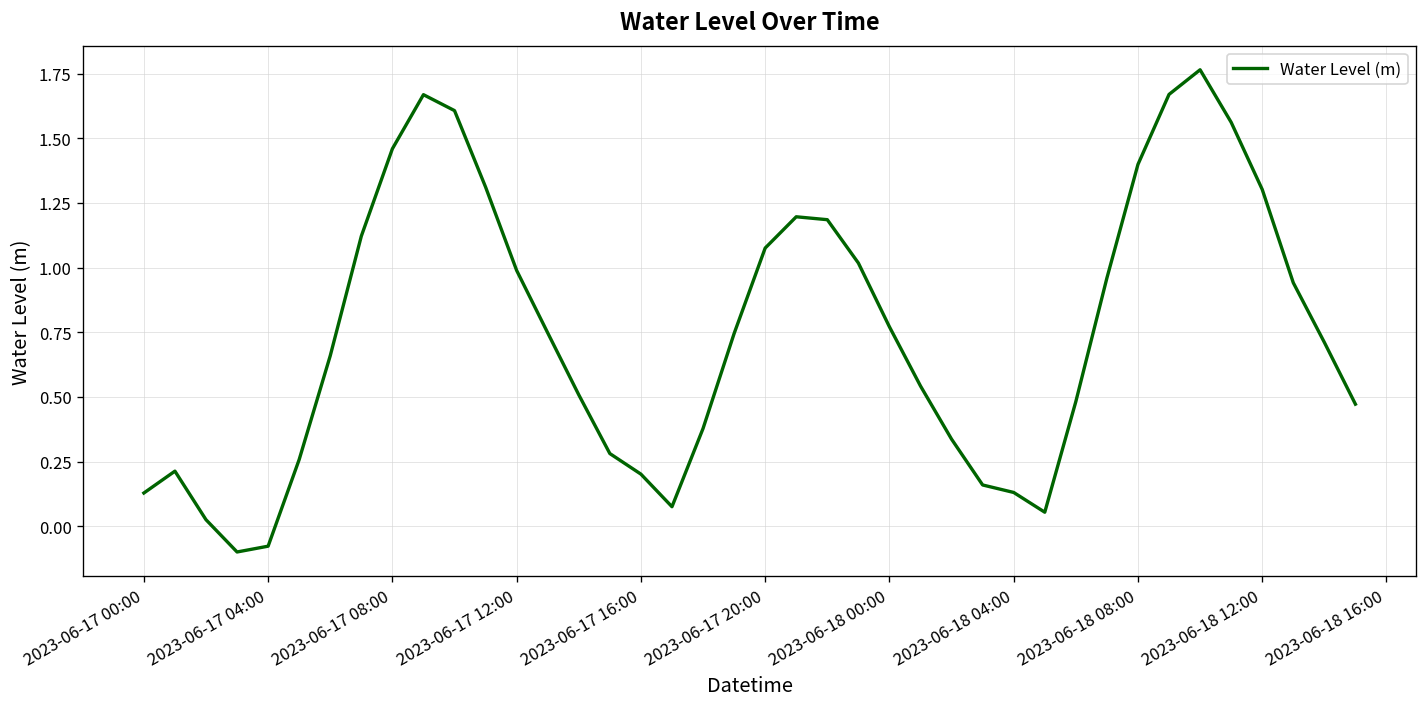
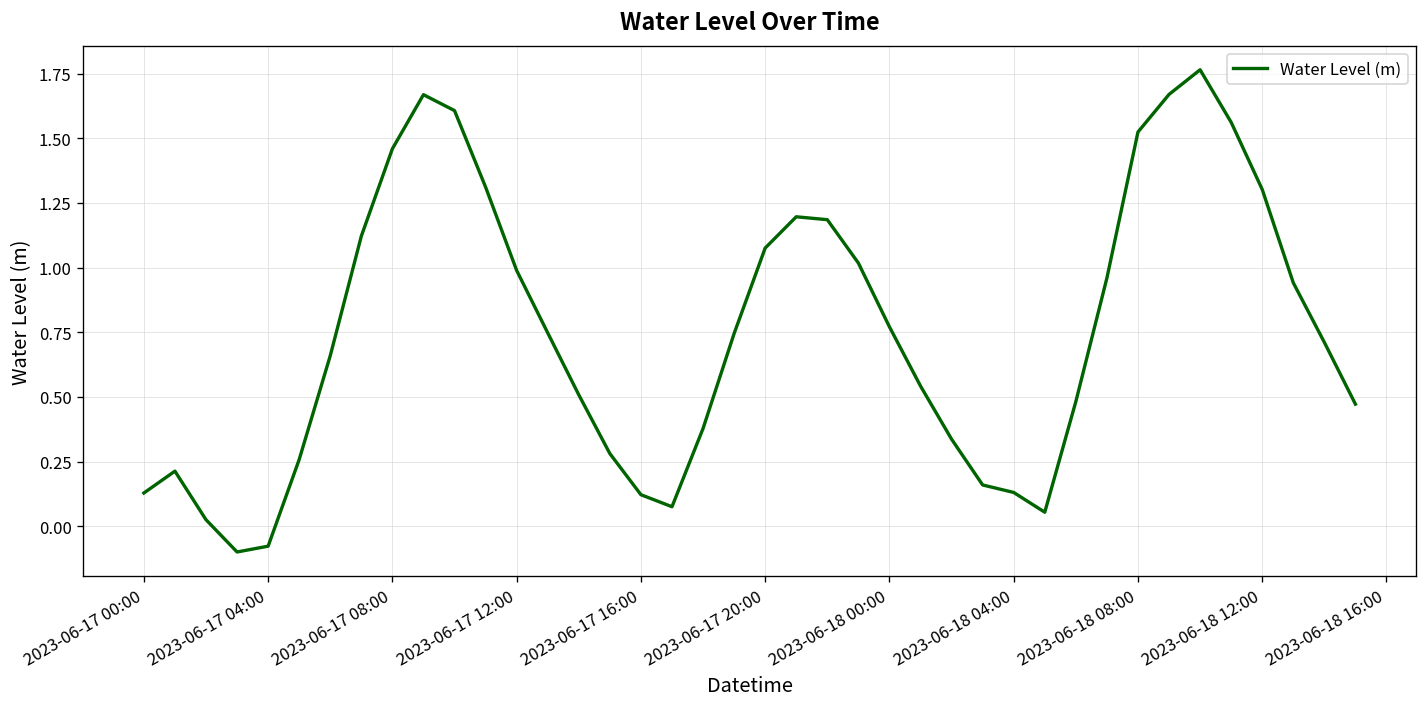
  {
    "2023-06-17 00:00": 0.13,
    "2023-06-17 04:00": -0.08,
    "2023-06-17 08:00": 1.46,
    "2023-06-17 12:00": 0.99,
-   "2023-06-17 16:00": 0.20,
+   "2023-06-17 16:00": 0.12,
    "2023-06-17 20:00": 1.08,
    "2023-06-18 00:00": 0.77,
    "2023-06-18 04:00": 0.13,
-   "2023-06-18 08:00": 1.40,
+   "2023-06-18 08:00": 1.52,
    "2023-06-18 12:00": 1.30
  }
